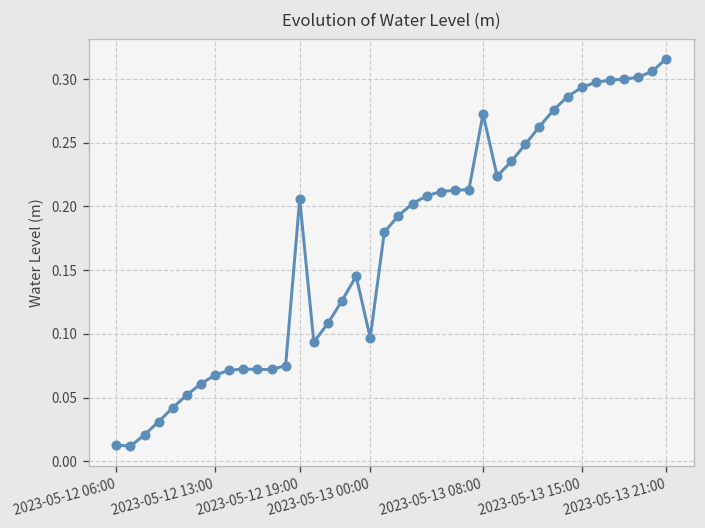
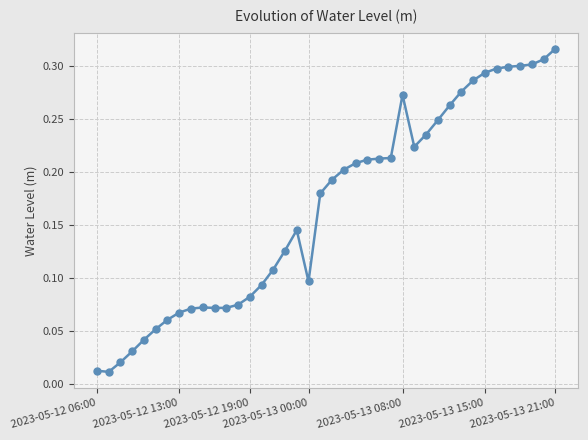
  {
    "2023-05-12 06:00": 0.013,
    "2023-05-12 13:00": 0.068,
-   "2023-05-12 19:00": 0.206,
+   "2023-05-12 19:00": 0.082,
    "2023-05-13 00:00": 0.097,
    "2023-05-13 08:00": 0.273,
    "2023-05-13 15:00": 0.293,
    "2023-05-13 21:00": 0.316
  }
